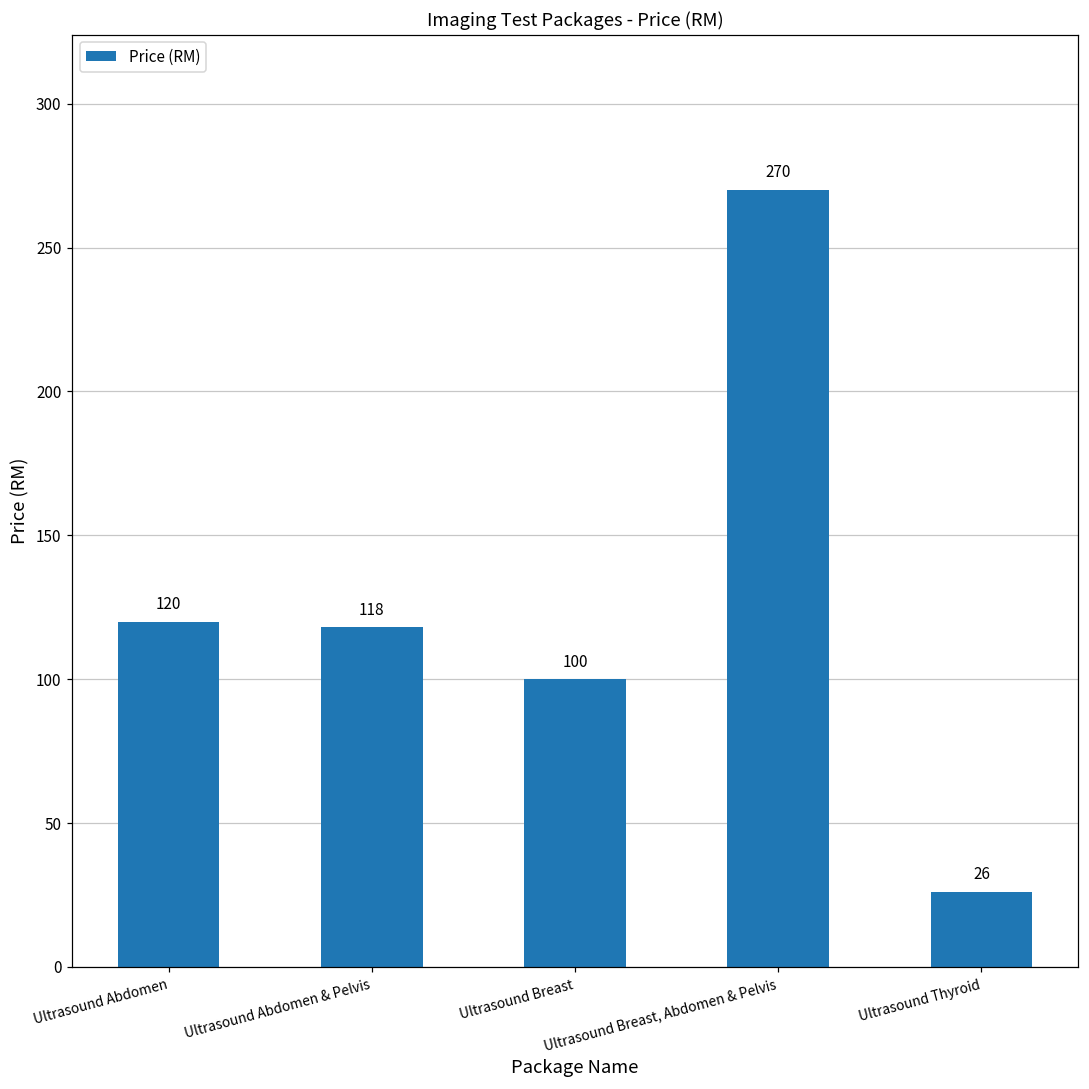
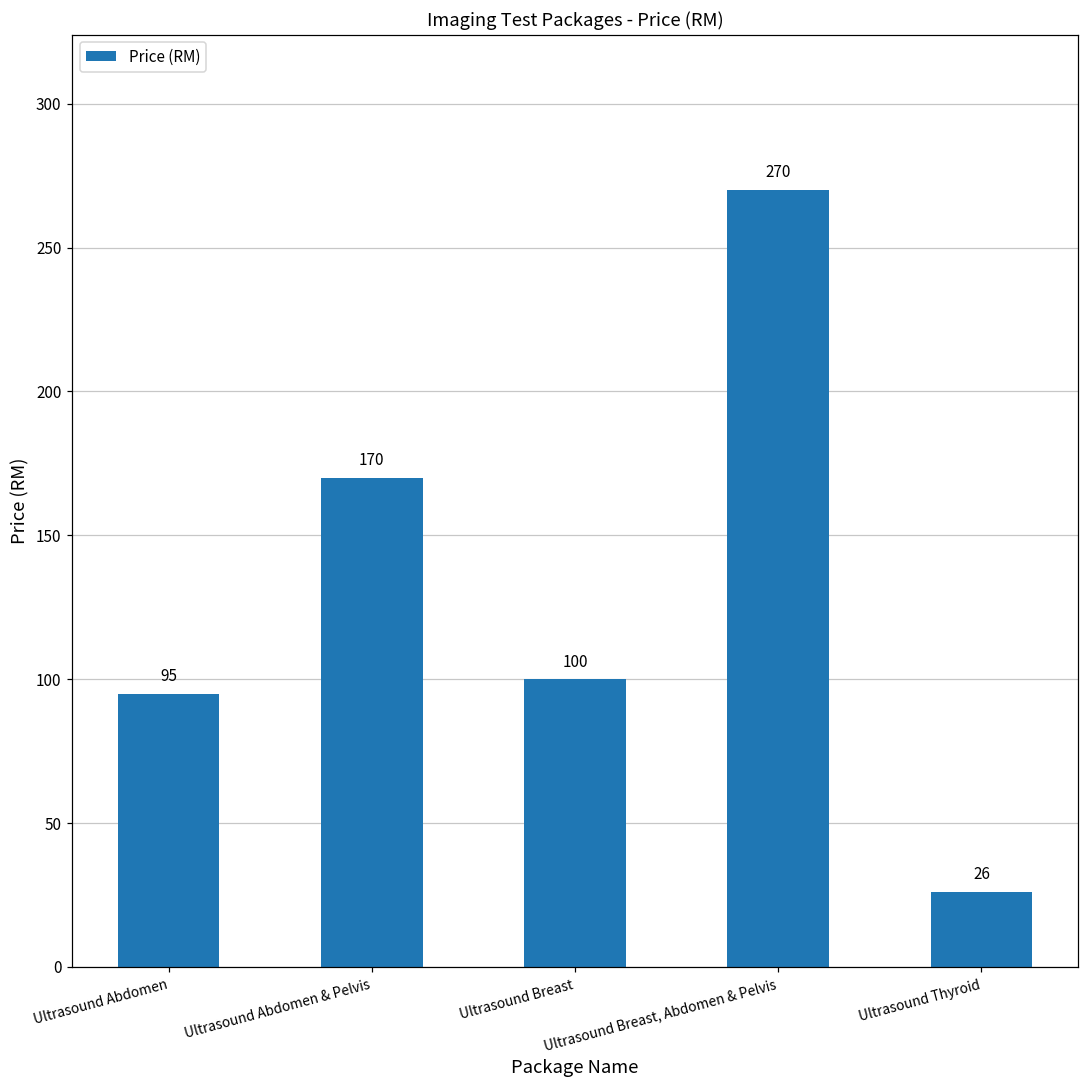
  {
-   "Ultrasound Abdomen": 120,
-   "Ultrasound Abdomen & Pelvis": 118,
+   "Ultrasound Abdomen": 95,
+   "Ultrasound Abdomen & Pelvis": 170,
    "Ultrasound Breast": 100,
    "Ultrasound Breast, Abdomen & Pelvis": 270,
    "Ultrasound Thyroid": 26
  }
